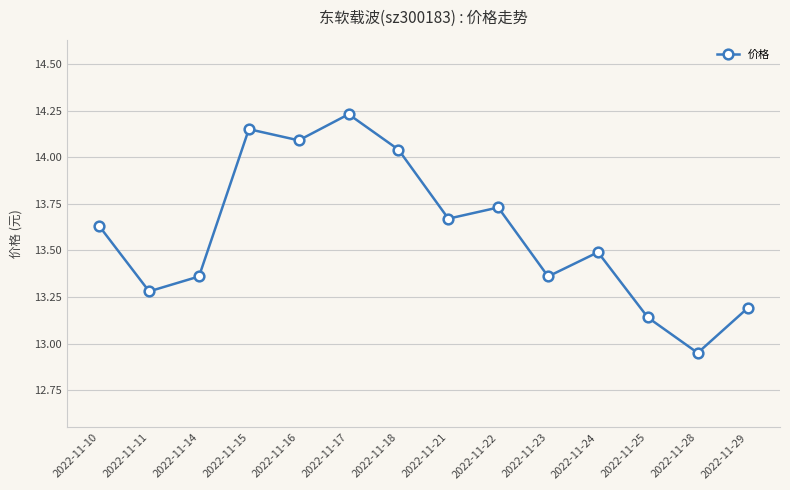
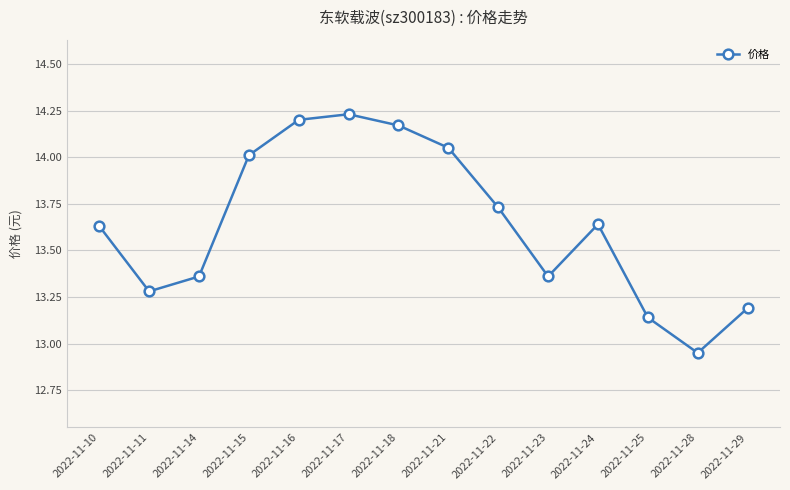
  {
    "2022-11-10": 13.63,
    "2022-11-11": 13.28,
    "2022-11-14": 13.36,
-   "2022-11-15": 14.15,
-   "2022-11-16": 14.09,
+   "2022-11-15": 14.01,
+   "2022-11-16": 14.20,
    "2022-11-17": 14.23,
-   "2022-11-18": 14.04,
-   "2022-11-21": 13.67,
+   "2022-11-18": 14.17,
+   "2022-11-21": 14.05,
    "2022-11-22": 13.73,
    "2022-11-23": 13.36,
-   "2022-11-24": 13.49,
+   "2022-11-24": 13.64,
    "2022-11-25": 13.14,
    "2022-11-28": 12.95,
    "2022-11-29": 13.19
  }
